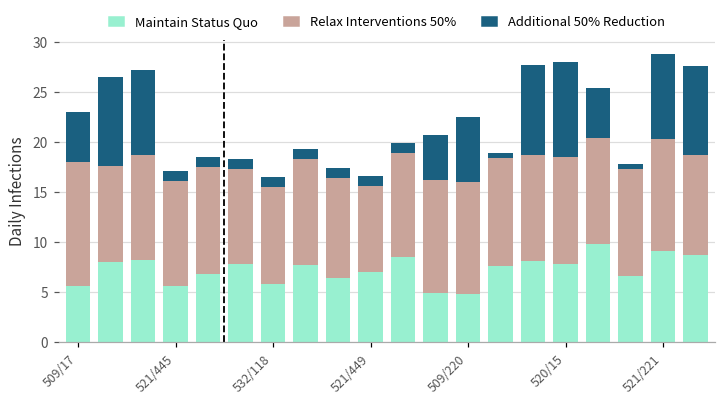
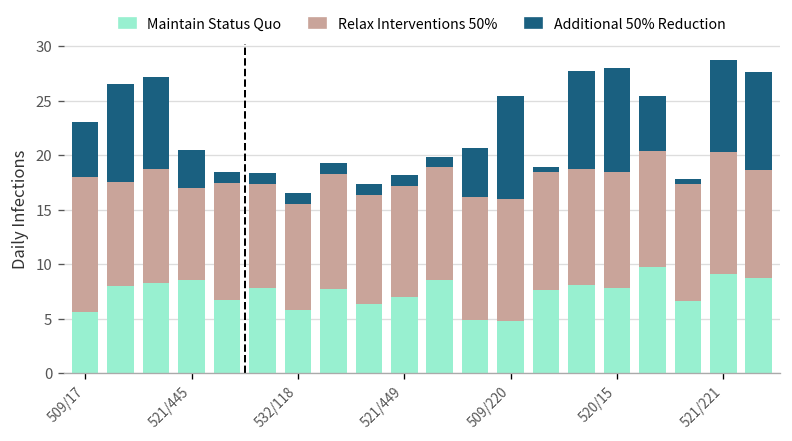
  {
    "Maintain Status Quo": {
      "509/17": 6,
-     "521/445": 6,
+     "521/445": 9,
      "532/118": 6,
      "521/449": 7,
      "509/220": 5,
      "520/15": 8,
      "521/221": 9
    },
    "Relax Interventions 50%": {
      "509/17": 12,
-     "521/445": 11,
+     "521/445": 8,
      "532/118": 10,
-     "521/449": 9,
+     "521/449": 10,
      "509/220": 11,
      "520/15": 11,
      "521/221": 11
    },
    "Additional 50% Reduction": {
      "509/17": 5,
-     "521/445": 1,
+     "521/445": 4,
      "532/118": 1,
      "521/449": 1,
-     "509/220": 7,
+     "509/220": 10,
      "520/15": 10,
      "521/221": 9
    }
  }
